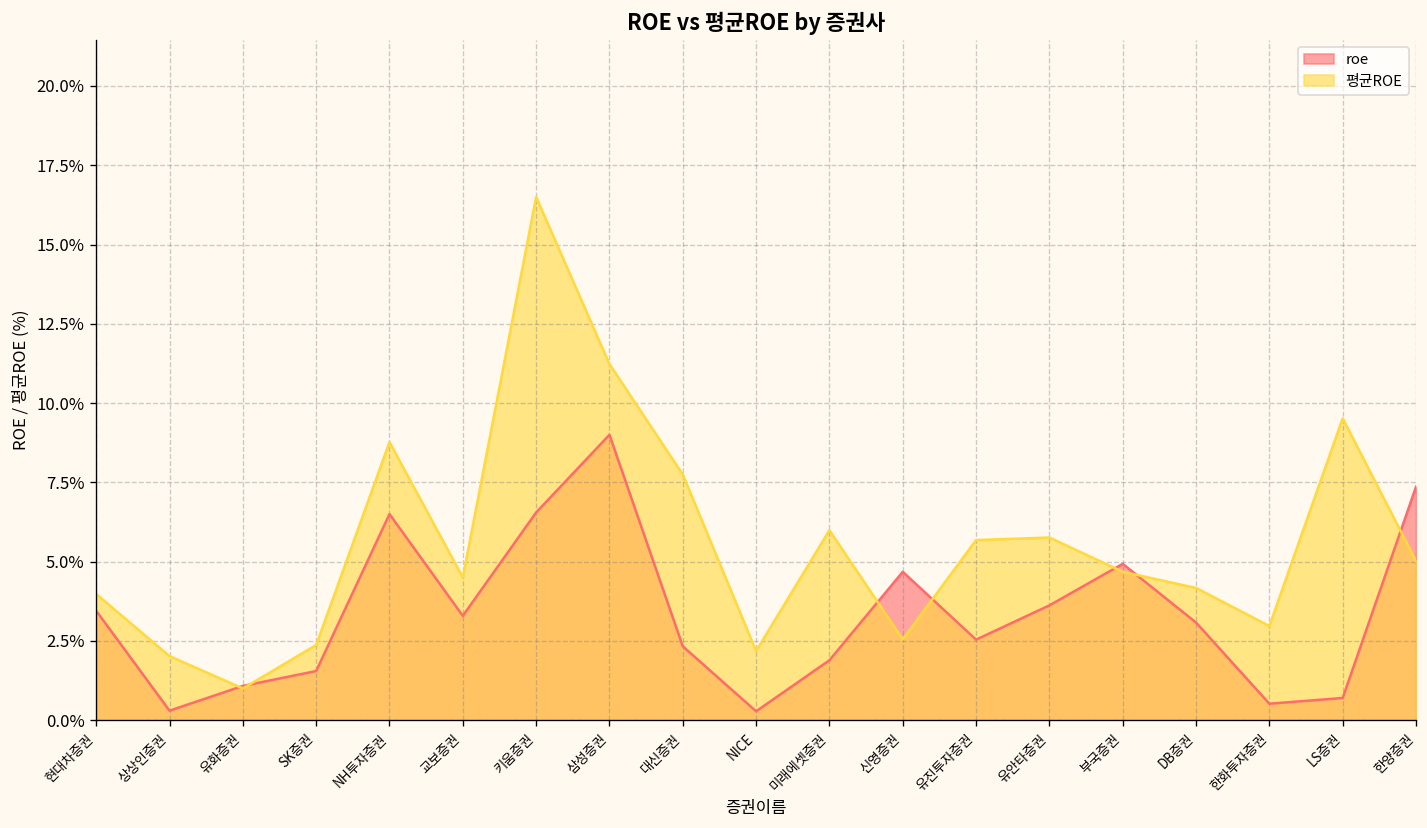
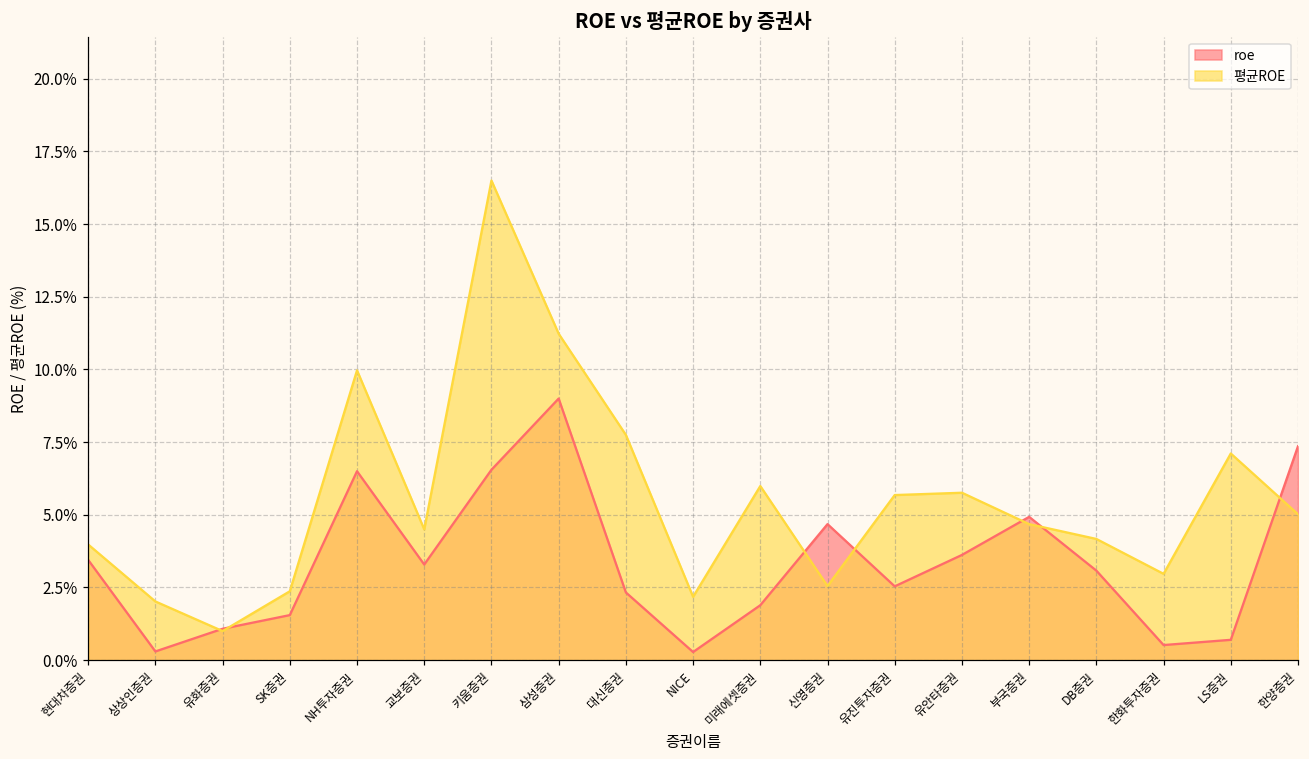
  {
    "roe": {
      "현대차증권": "3.5%",
      "상상인증권": "0.3%",
      "SK증권": "1.6%",
      "NH투자증권": "6.5%",
      "교보증권": "3.3%",
      "키움증권": "6.6%",
      "삼성증권": "9.0%",
      "대신증권": "2.3%",
      "NICE": "0.3%",
      "미래에셋증권": "1.9%",
      "신영증권": "4.7%",
      "유진투자증권": "2.5%",
      "유안타증권": "3.6%",
      "부국증권": "4.9%",
      "DB증권": "3.1%",
      "한화투자증권": "0.5%",
      "LS증권": "0.7%",
      "한양증권": "7.4%"
    },
    "평균ROE": {
      "현대차증권": "4.0%",
      "상상인증권": "2.0%",
      "SK증권": "2.4%",
-     "NH투자증권": "8.8%",
+     "NH투자증권": "10.0%",
      "교보증권": "4.5%",
      "키움증권": "16.5%",
      "삼성증권": "11.2%",
      "대신증권": "7.8%",
      "NICE": "2.2%",
      "미래에셋증권": "6.0%",
      "신영증권": "2.6%",
      "유진투자증권": "5.7%",
      "유안타증권": "5.8%",
      "부국증권": "4.7%",
      "DB증권": "4.2%",
      "한화투자증권": "3.0%",
-     "LS증권": "9.5%",
+     "LS증권": "7.1%",
      "한양증권": "5.0%"
    }
  }
